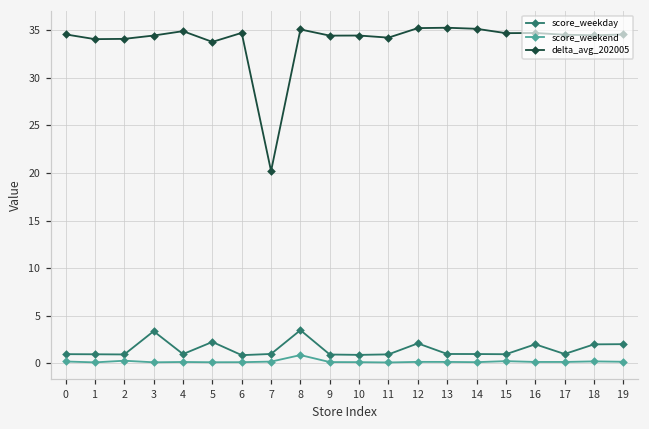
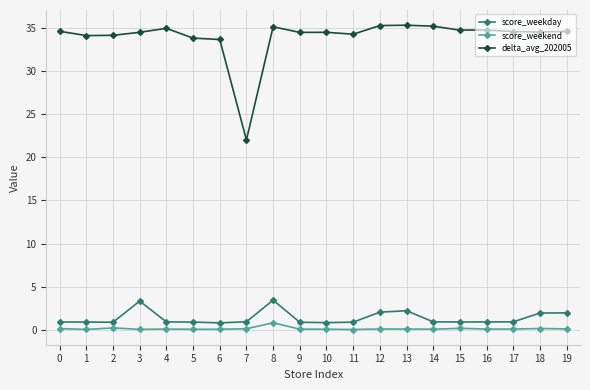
  {
    "score_weekday": {
      "0": 1,
      "1": 1,
      "2": 1,
      "3": 3,
      "4": 1,
-     "5": 2,
+     "5": 1,
      "6": 1,
      "7": 1,
      "8": 3,
      "9": 1,
      "10": 1,
      "11": 1,
      "12": 2,
-     "13": 1,
+     "13": 2,
      "14": 1,
      "15": 1,
-     "16": 2,
+     "16": 1,
      "17": 1,
      "18": 2,
      "19": 2
    },
    "score_weekend": {
      "0": 0,
      "1": 0,
      "2": 0,
      "3": 0,
      "4": 0,
      "5": 0,
      "6": 0,
      "7": 0,
      "8": 1,
      "9": 0,
      "10": 0,
      "11": 0,
      "12": 0,
      "13": 0,
      "14": 0,
      "15": 0,
      "16": 0,
      "17": 0,
      "18": 0,
      "19": 0
    },
    "delta_avg_202005": {
      "0": 35,
      "1": 34,
      "2": 34,
      "3": 34,
      "4": 35,
      "5": 34,
-     "6": 35,
-     "7": 20,
+     "6": 34,
+     "7": 22,
      "8": 35,
      "9": 34,
      "10": 34,
      "11": 34,
      "12": 35,
      "13": 35,
      "14": 35,
      "15": 35
    }
  }
